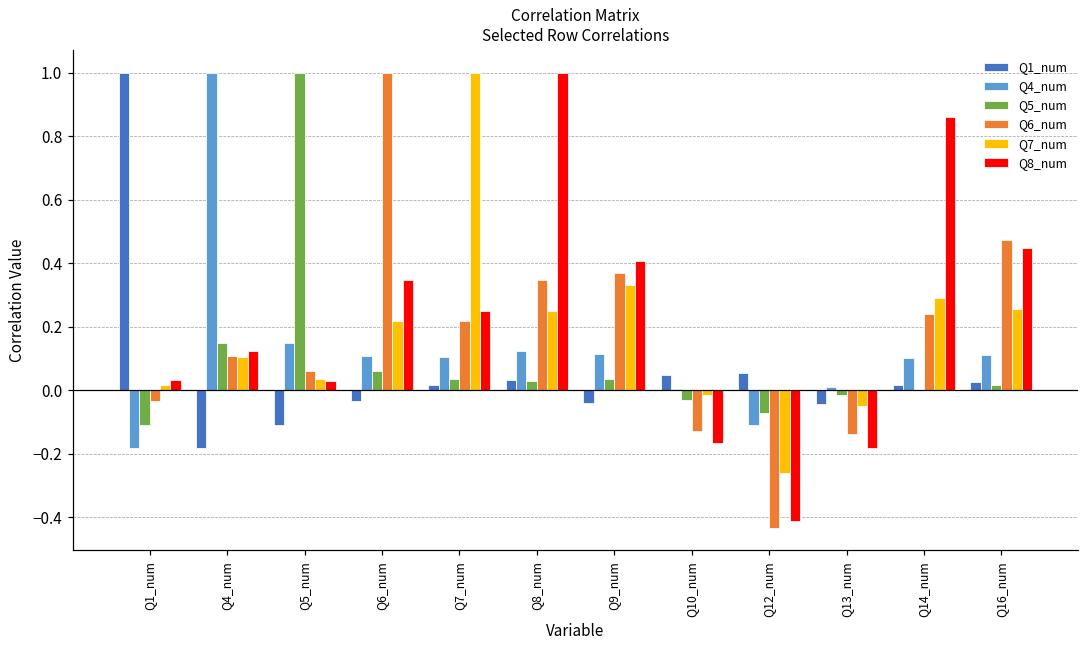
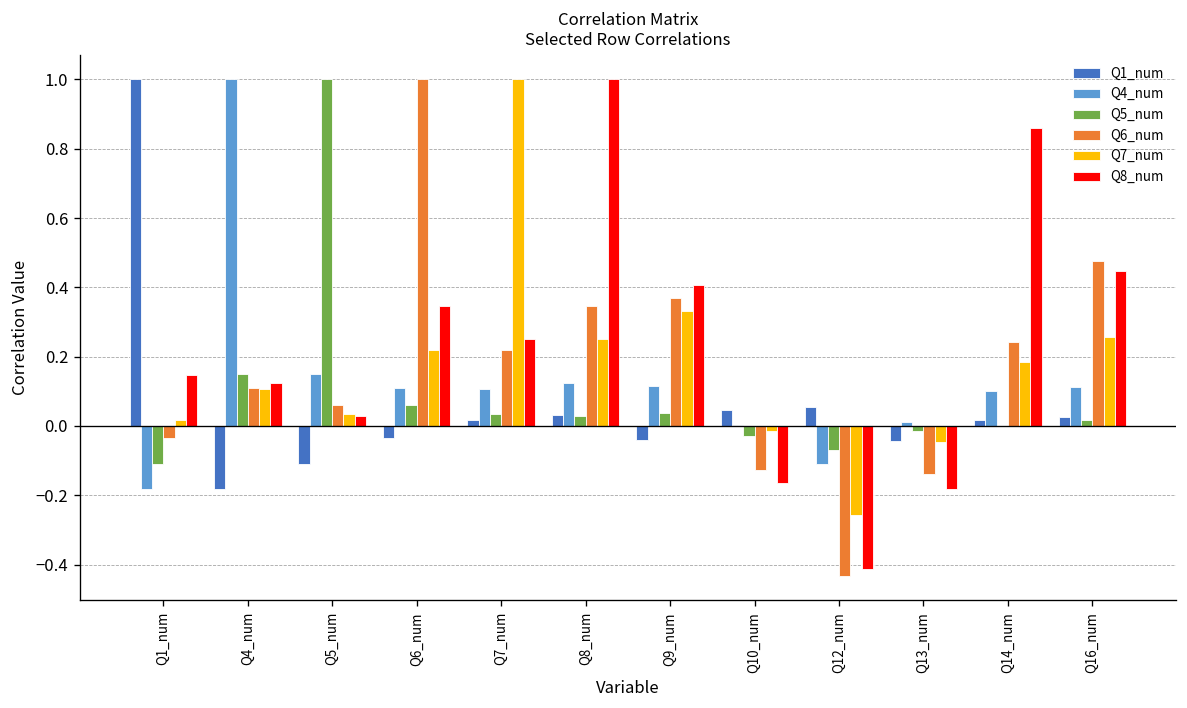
  {
    "Q5_num": {
      "Q1_num": -0.11,
      "Q4_num": 0.15,
      "Q5_num": 1.00,
      "Q6_num": 0.06,
      "Q7_num": 0.03,
      "Q8_num": 0.03,
      "Q9_num": 0.04,
      "Q10_num": -0.03,
      "Q12_num": -0.07,
      "Q13_num": -0.01,
      "Q16_num": 0.02
    },
    "Q6_num": {
      "Q1_num": -0.03,
      "Q4_num": 0.11,
      "Q5_num": 0.06,
      "Q6_num": 1.00,
      "Q7_num": 0.22,
      "Q8_num": 0.35,
      "Q9_num": 0.37,
      "Q10_num": -0.13,
      "Q12_num": -0.43,
      "Q13_num": -0.14,
      "Q14_num": 0.24,
      "Q16_num": 0.47
    },
    "Q7_num": {
      "Q1_num": 0.02,
      "Q4_num": 0.11,
      "Q5_num": 0.03,
      "Q6_num": 0.22,
      "Q7_num": 1.00,
      "Q8_num": 0.25,
      "Q9_num": 0.33,
      "Q10_num": -0.01,
      "Q12_num": -0.26,
      "Q13_num": -0.05,
-     "Q14_num": 0.29,
+     "Q14_num": 0.18,
      "Q16_num": 0.26
    },
    "Q8_num": {
-     "Q1_num": 0.03,
+     "Q1_num": 0.15,
      "Q4_num": 0.12,
      "Q5_num": 0.03,
      "Q6_num": 0.35,
      "Q7_num": 0.25,
      "Q8_num": 1.00,
      "Q9_num": 0.41,
      "Q10_num": -0.17,
      "Q12_num": -0.41,
      "Q13_num": -0.18,
      "Q14_num": 0.86,
      "Q16_num": 0.45
    }
  }
